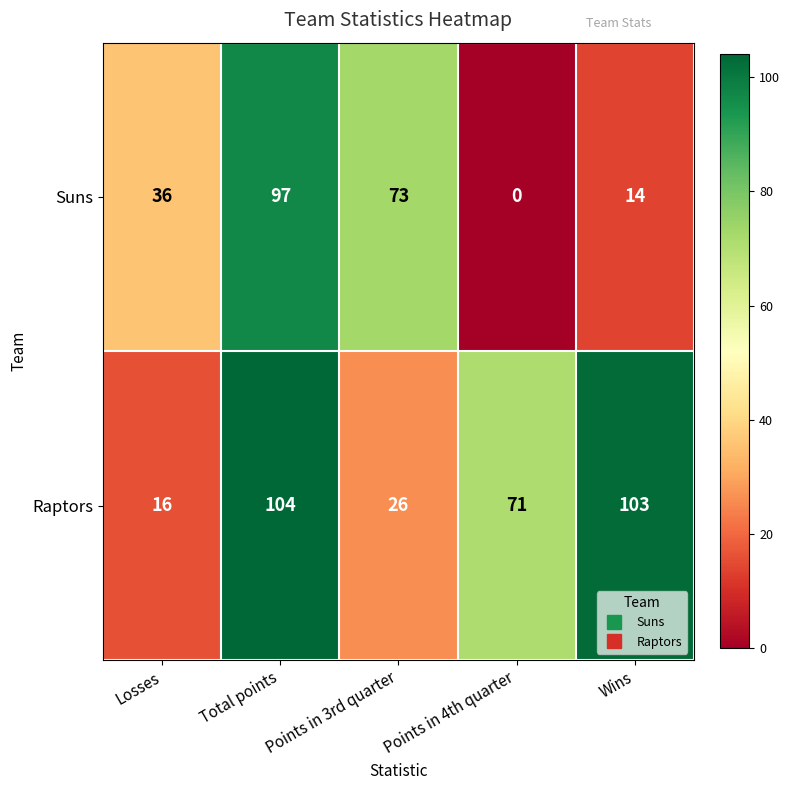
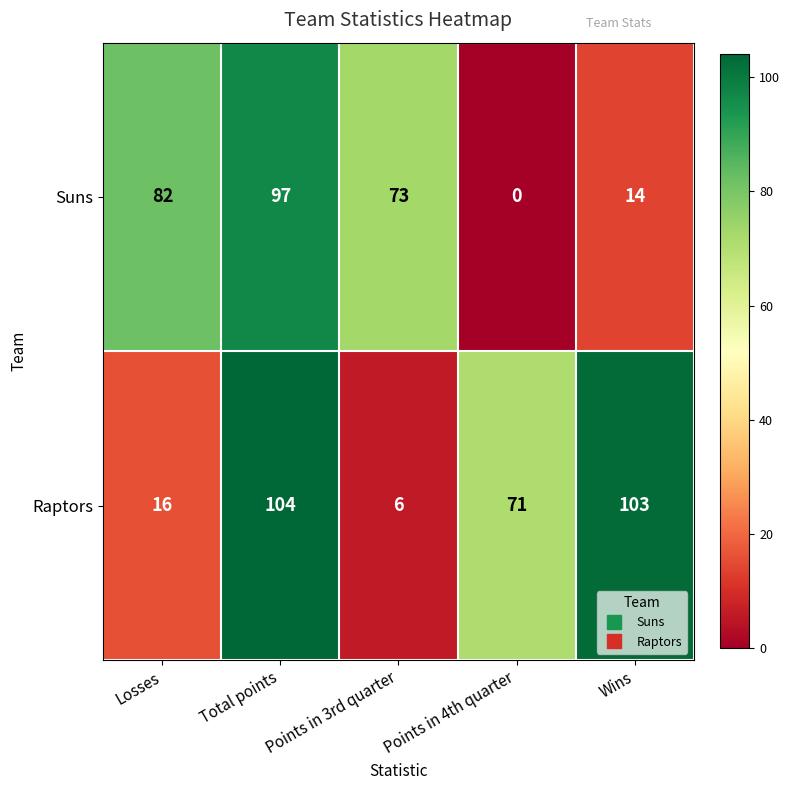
  {
    "Suns": {
-     "Losses": 36,
+     "Losses": 82,
      "Total points": 97,
      "Points in 3rd quarter": 73,
      "Points in 4th quarter": 0,
      "Wins": 14
    },
    "Raptors": {
      "Losses": 16,
      "Total points": 104,
-     "Points in 3rd quarter": 26,
+     "Points in 3rd quarter": 6,
      "Points in 4th quarter": 71,
      "Wins": 103
    }
  }
